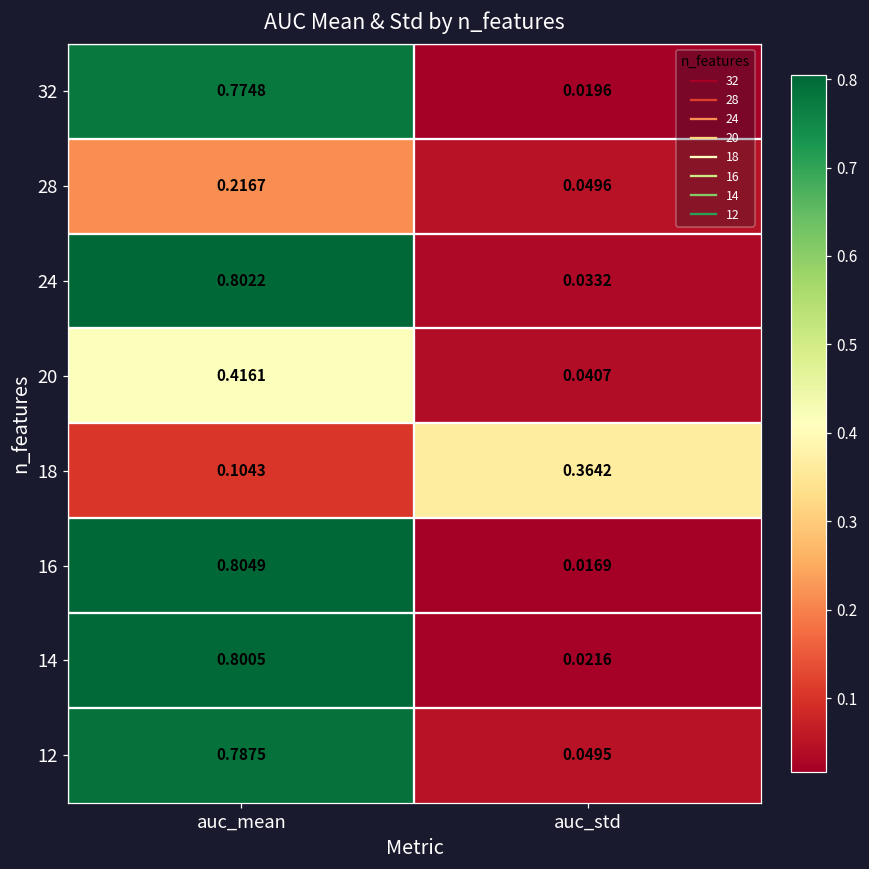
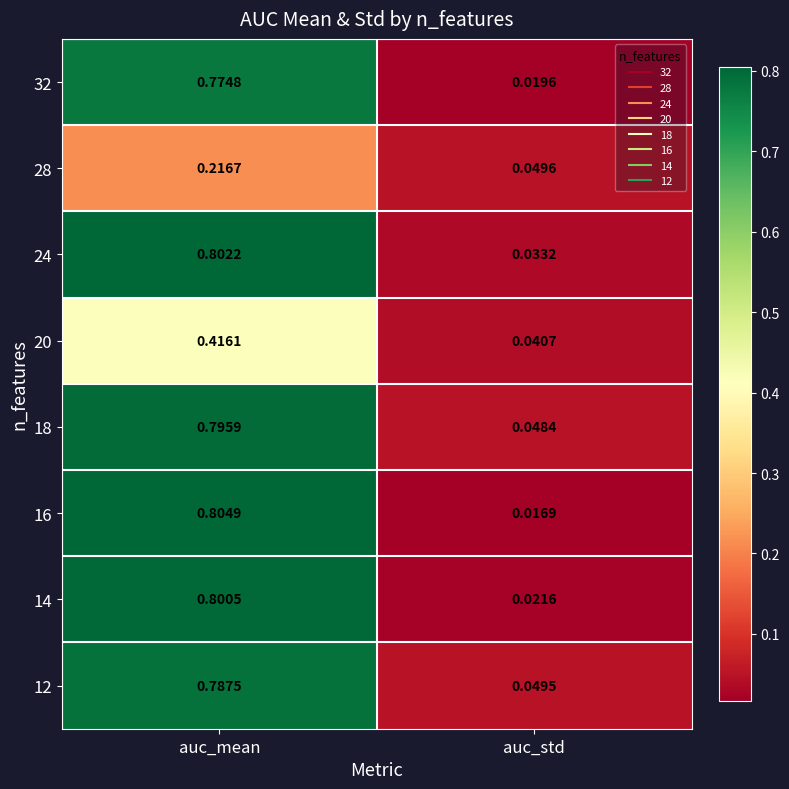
  {
    "32": {
      "auc_mean": 0.7748,
      "auc_std": 0.0196
    },
    "28": {
      "auc_mean": 0.2167,
      "auc_std": 0.0496
    },
    "24": {
      "auc_mean": 0.8022,
      "auc_std": 0.0332
    },
    "20": {
      "auc_mean": 0.4161,
      "auc_std": 0.0407
    },
    "18": {
-     "auc_mean": 0.1043,
-     "auc_std": 0.3642
+     "auc_mean": 0.7959,
+     "auc_std": 0.0484
    },
    "16": {
      "auc_mean": 0.8049,
      "auc_std": 0.0169
    },
    "14": {
      "auc_mean": 0.8005,
      "auc_std": 0.0216
    },
    "12": {
      "auc_mean": 0.7875,
      "auc_std": 0.0495
    }
  }
